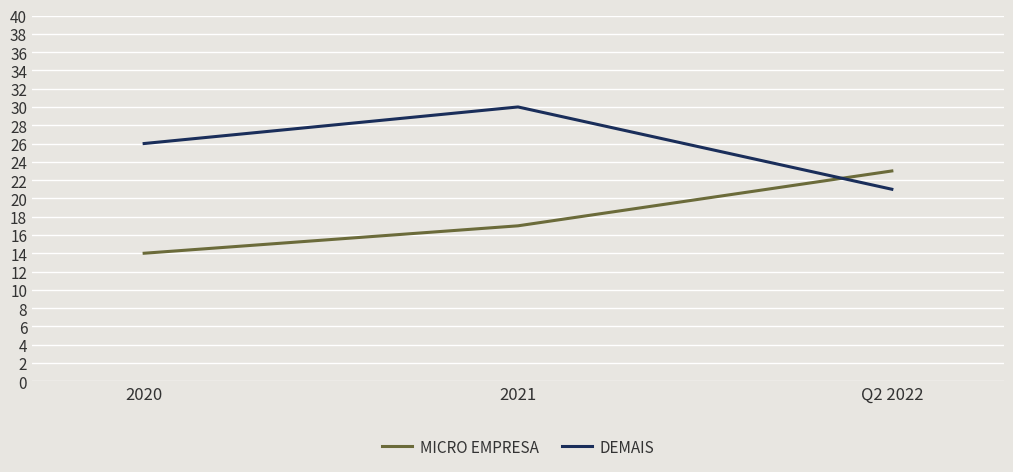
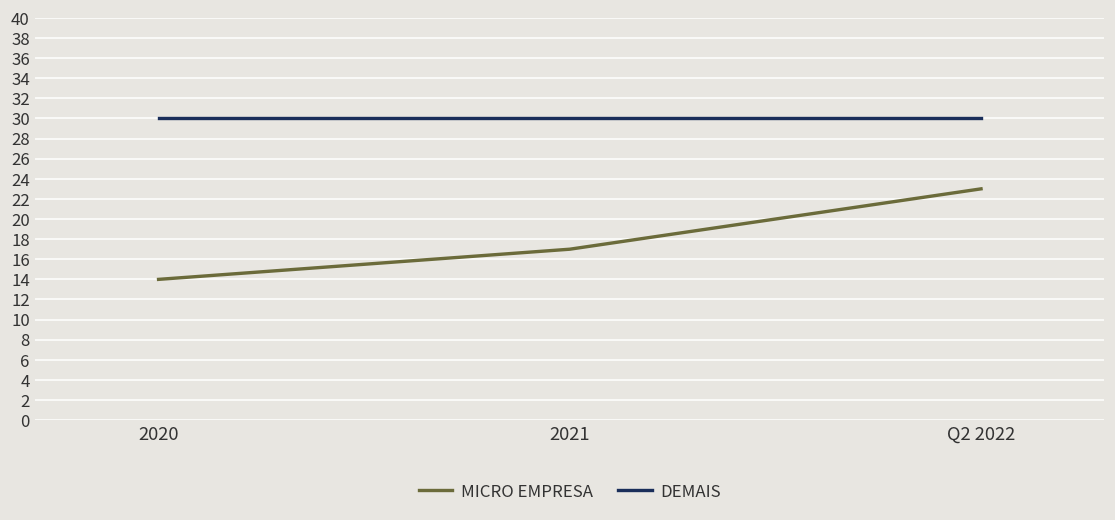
  {
    "MICRO EMPRESA": {
      "2020": 14,
      "2021": 17,
      "Q2 2022": 23
    },
    "DEMAIS": {
-     "2020": 26,
+     "2020": 30,
      "2021": 30,
-     "Q2 2022": 21
+     "Q2 2022": 30
    }
  }
